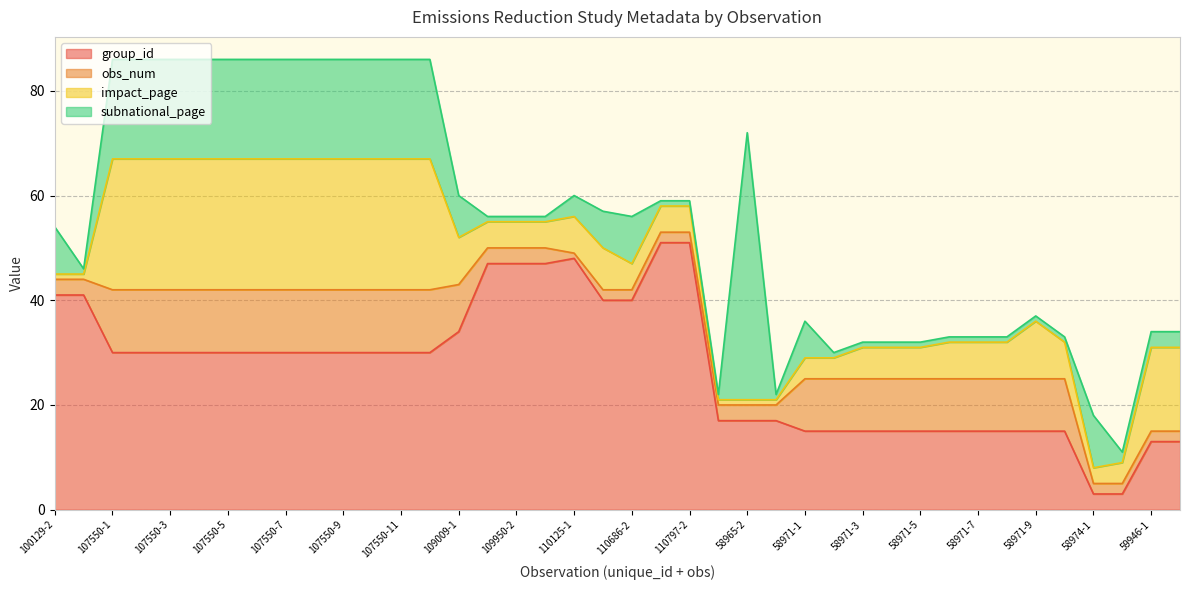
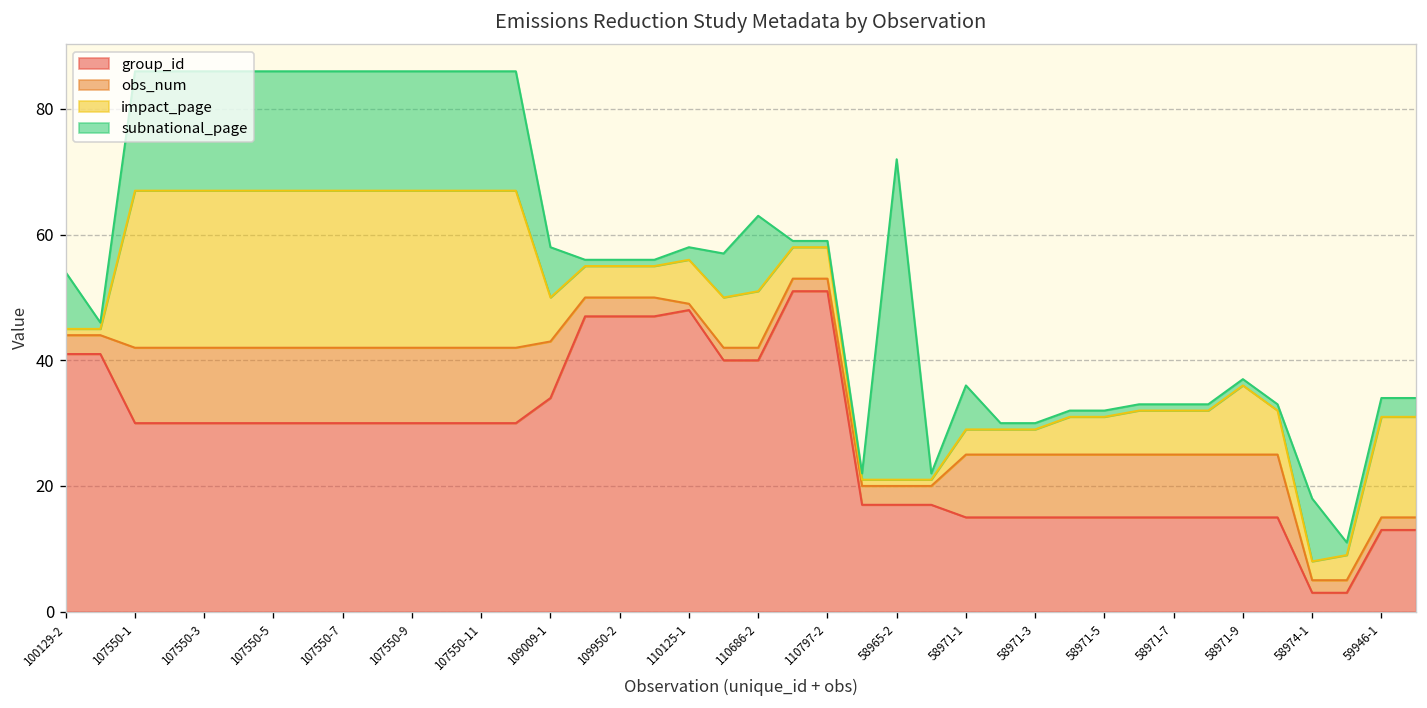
  {
    "impact_page": {
      "100129-2": 1,
      "107550-1": 25,
      "107550-3": 25,
      "107550-5": 25,
      "107550-7": 25,
      "107550-9": 25,
      "107550-11": 25,
-     "109009-1": 9,
+     "109009-1": 7,
      "109950-2": 5,
      "110125-1": 7,
-     "110686-2": 5,
+     "110686-2": 9,
      "110797-2": 5,
      "58965-2": 1,
      "58971-1": 4,
-     "58971-3": 6,
+     "58971-3": 4,
      "58971-5": 6,
      "58971-7": 7,
      "58971-9": 11,
      "58974-1": 3,
      "59946-1": 16
    },
    "subnational_page": {
      "100129-2": 9,
      "107550-5": 19,
      "107550-7": 19,
      "107550-9": 19,
      "107550-11": 19,
      "109009-1": 8,
      "109950-2": 1,
-     "110125-1": 4,
-     "110686-2": 9,
+     "110125-1": 2,
+     "110686-2": 12,
      "110797-2": 1,
      "58965-2": 51,
      "58971-1": 7,
      "58971-3": 1,
      "58971-5": 1,
      "58971-7": 1,
      "58971-9": 1,
      "58974-1": 10,
      "59946-1": 3
    }
  }
